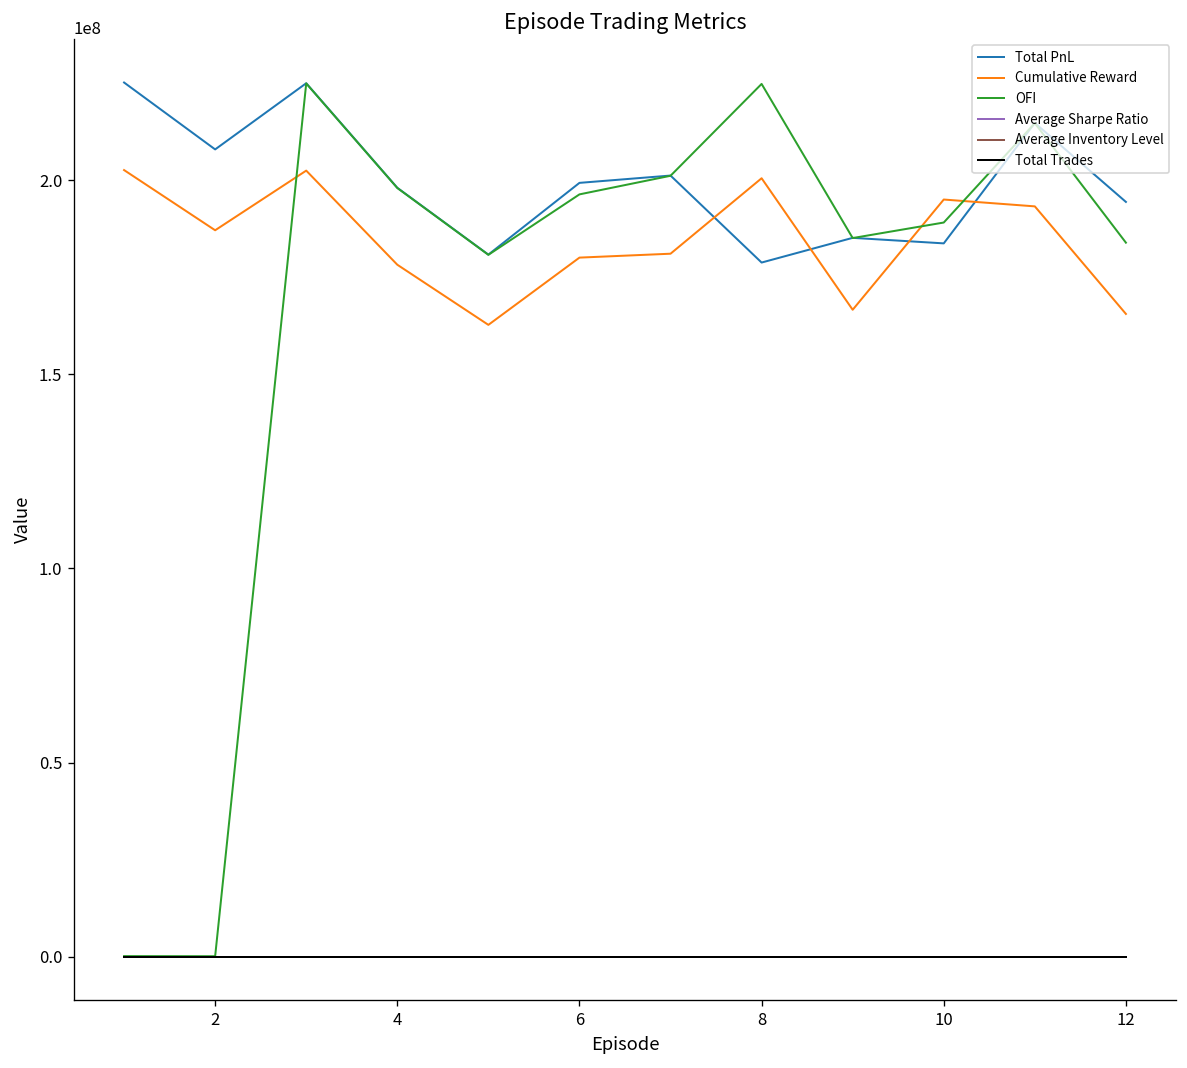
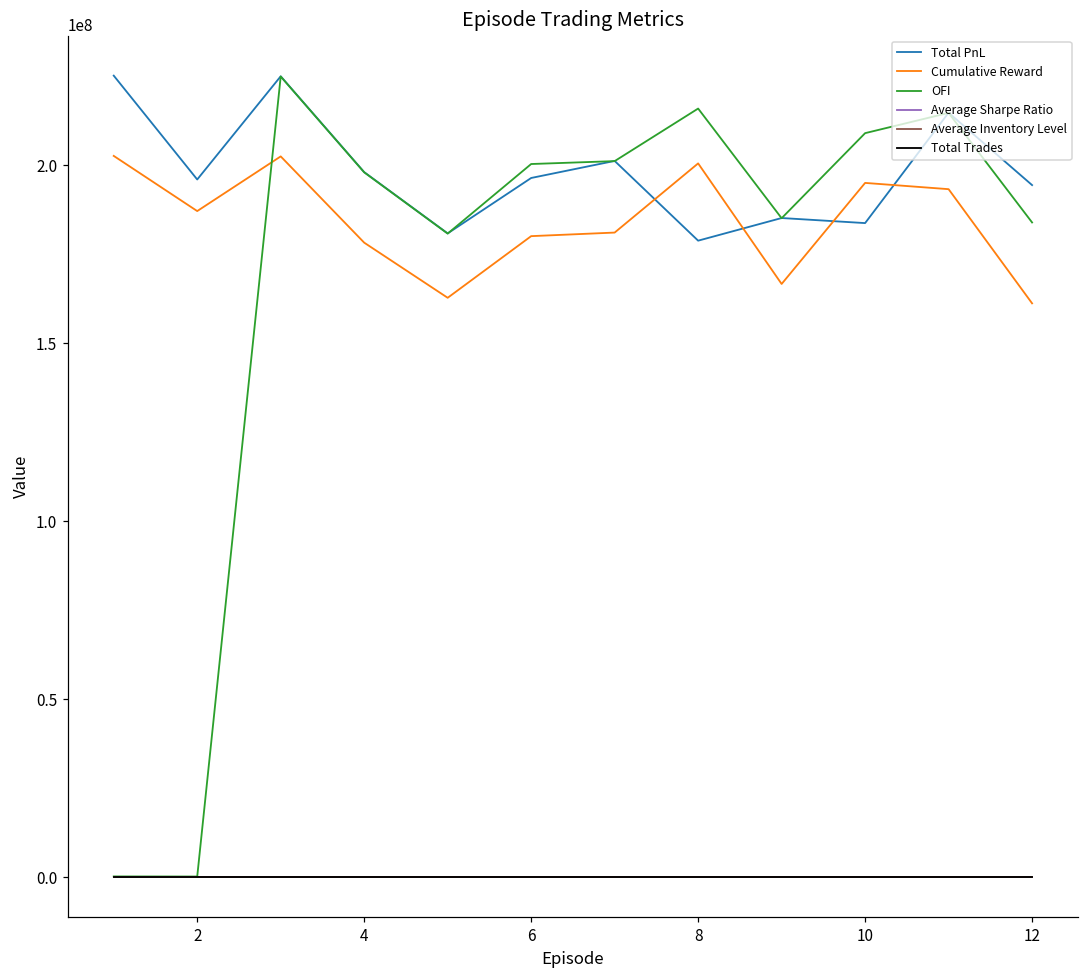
  {
    "Total PnL": {
-     "2": 208000000,
-     "6": 199000000,
+     "2": 196000000,
+     "6": 196000000,
      "8": 179000000,
      "10": 184000000,
      "12": 194000000
    },
    "Cumulative Reward": {
      "2": 187000000,
      "4": 178000000,
      "6": 180000000,
      "8": 200000000,
      "10": 195000000,
-     "12": 166000000
+     "12": 161000000
    },
    "OFI": {
-     "6": 196000000,
-     "8": 225000000,
-     "10": 189000000,
+     "6": 200000000,
+     "8": 216000000,
+     "10": 209000000,
      "12": 184000000
    },
    "Total Trades": {
      "4": 0,
      "6": 0,
      "8": 0,
      "10": 0,
      "12": 0
    }
  }
